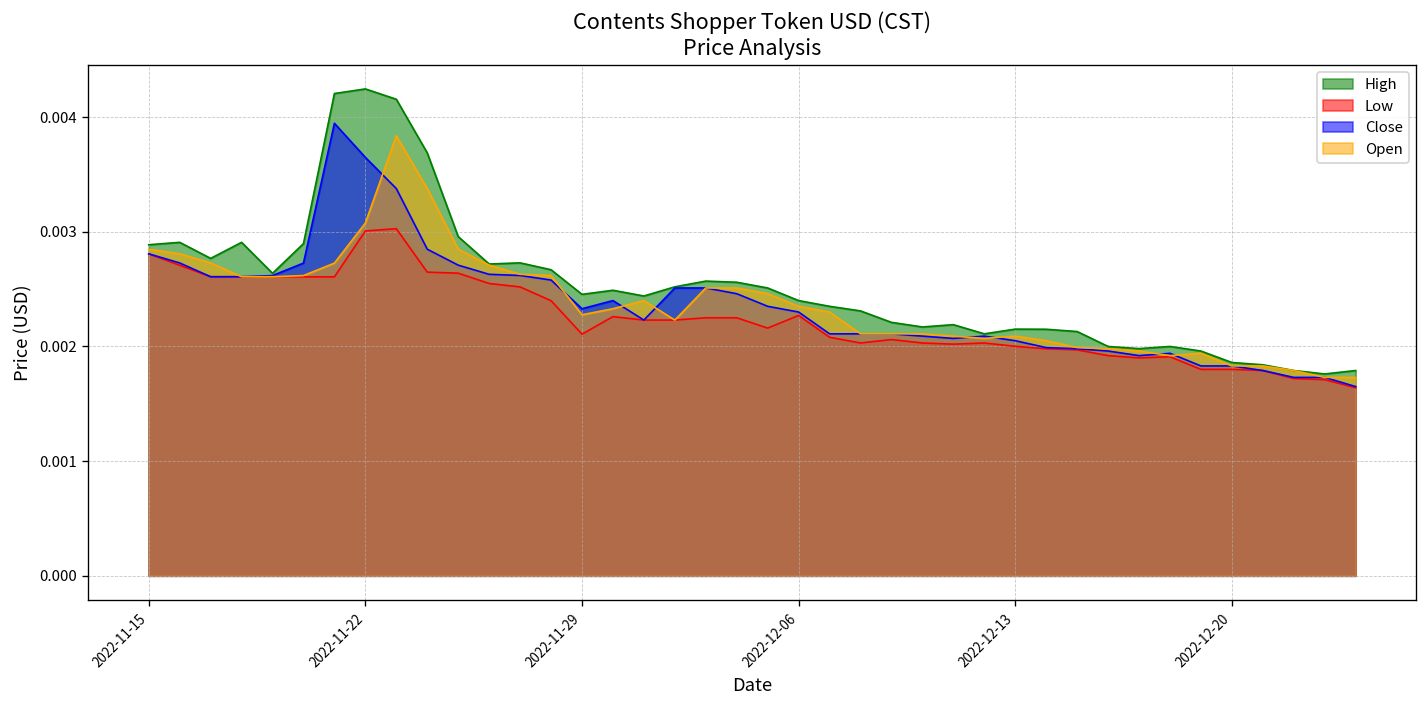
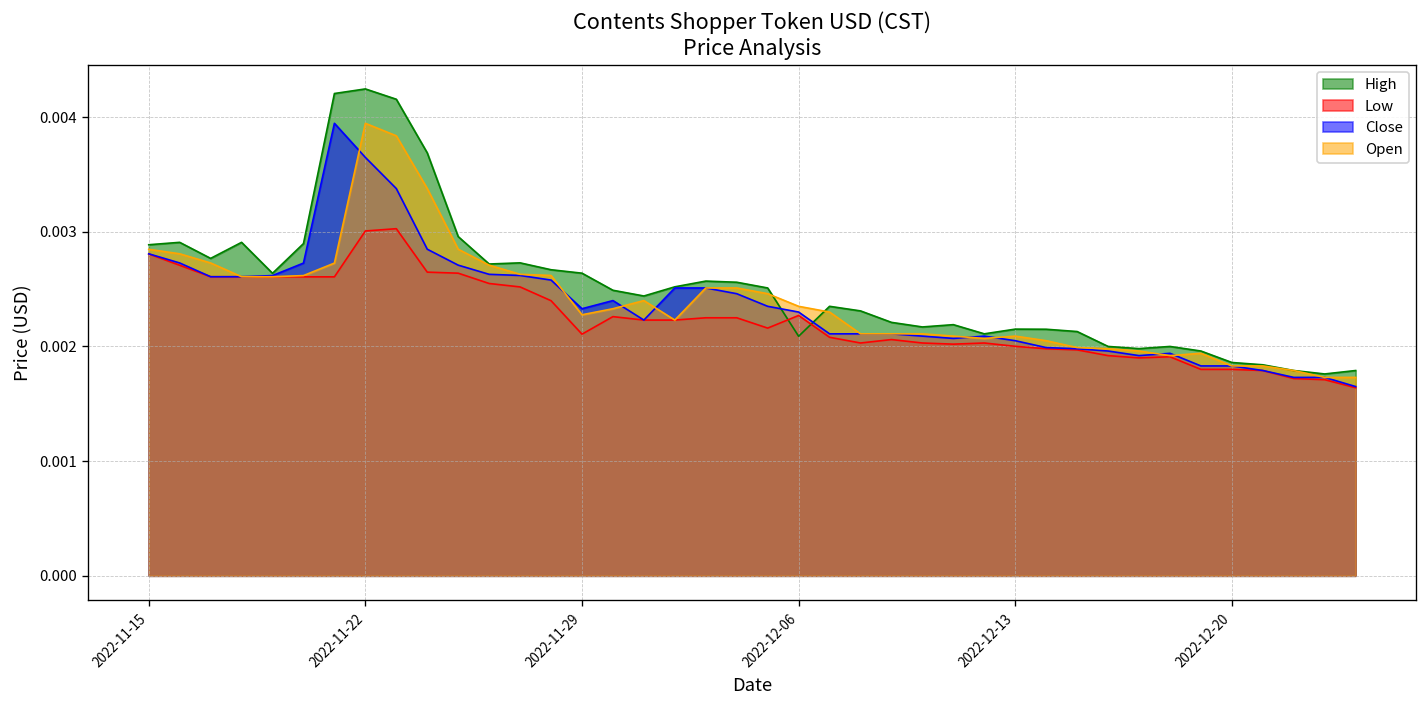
  {
    "High": {
      "2022-11-15": 0.0029,
      "2022-11-22": 0.0042,
-     "2022-11-29": 0.0025,
-     "2022-12-06": 0.0024,
+     "2022-11-29": 0.0026,
+     "2022-12-06": 0.0021,
      "2022-12-13": 0.0022,
      "2022-12-20": 0.0019
    },
    "Low": {
      "2022-11-22": 0.0030,
      "2022-11-29": 0.0021,
      "2022-12-06": 0.0023,
      "2022-12-13": 0.0020,
      "2022-12-20": 0.0018
    },
    "Close": {
      "2022-11-22": 0.0036,
      "2022-11-29": 0.0023,
      "2022-12-06": 0.0023,
      "2022-12-13": 0.0021
    },
    "Open": {
      "2022-11-15": 0.0028,
-     "2022-11-22": 0.0031,
+     "2022-11-22": 0.0039,
      "2022-11-29": 0.0023,
      "2022-12-06": 0.0023,
      "2022-12-13": 0.0021
    }
  }
